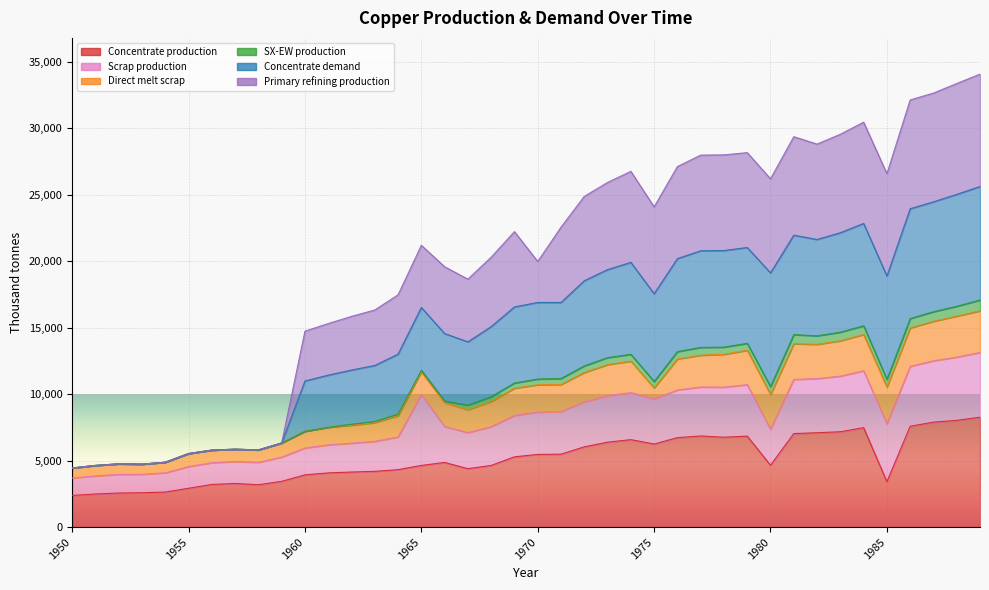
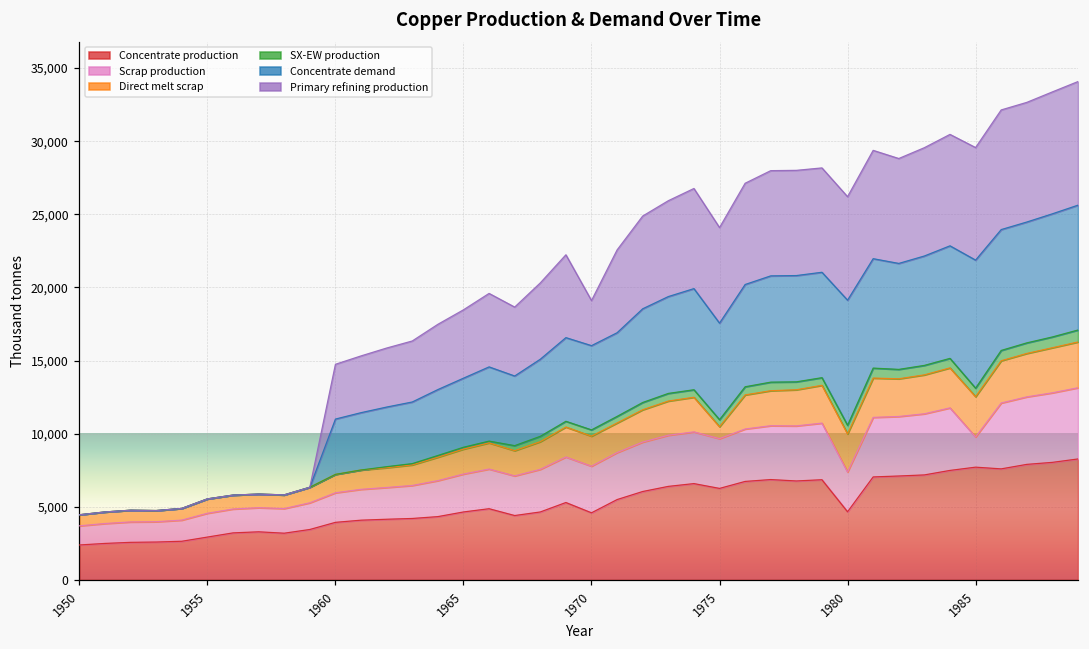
  {
    "Concentrate production": {
      "1950": "2,400",
      "1955": "2,900",
      "1960": "3,900",
      "1965": "4,600",
-     "1970": "5,500",
+     "1970": "4,600",
      "1975": "6,300",
      "1980": "4,700",
-     "1985": "3,400"
+     "1985": "7,700"
    },
    "Scrap production": {
      "1950": "1,300",
      "1955": "1,600",
      "1960": "2,000",
-     "1965": "5,300",
+     "1965": "2,600",
      "1970": "3,200",
      "1975": "3,400",
      "1980": "2,700",
-     "1985": "4,400"
+     "1985": "2,100"
    },
    "Direct melt scrap": {
      "1970": "2,100",
      "1975": "800",
      "1980": "2,600",
      "1985": "2,800"
    },
    "SX-EW production": {
      "1970": "400",
      "1975": "500",
      "1980": "600",
      "1985": "600"
    },
    "Concentrate demand": {
      "1960": "3,800",
      "1965": "4,700",
      "1970": "5,800",
      "1975": "6,600",
      "1980": "8,600",
-     "1985": "7,800"
+     "1985": "8,800"
    },
    "Primary refining production": {
      "1960": "3,700",
      "1965": "4,700",
      "1970": "3,100",
      "1975": "6,500",
      "1980": "7,100",
      "1985": "7,700"
    }
  }
